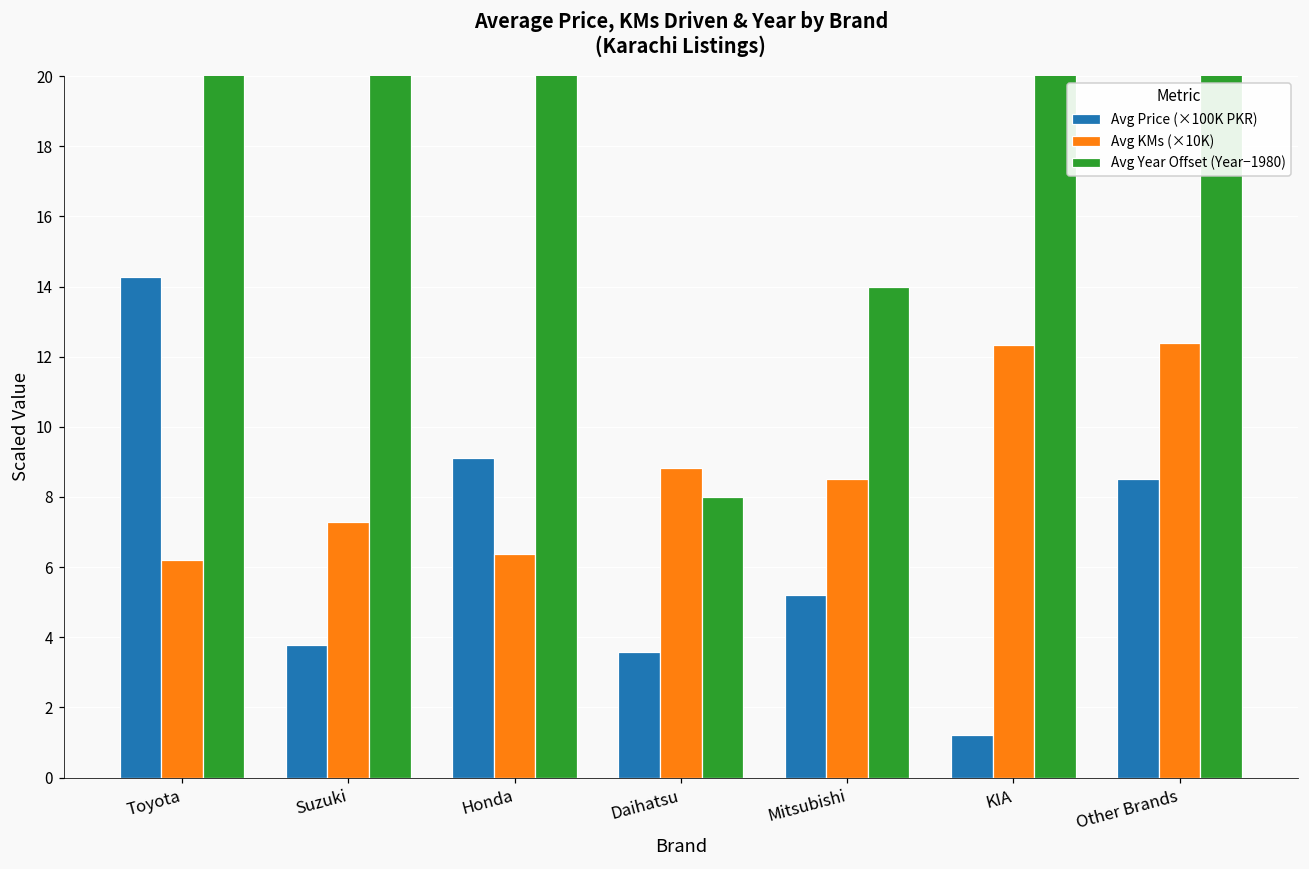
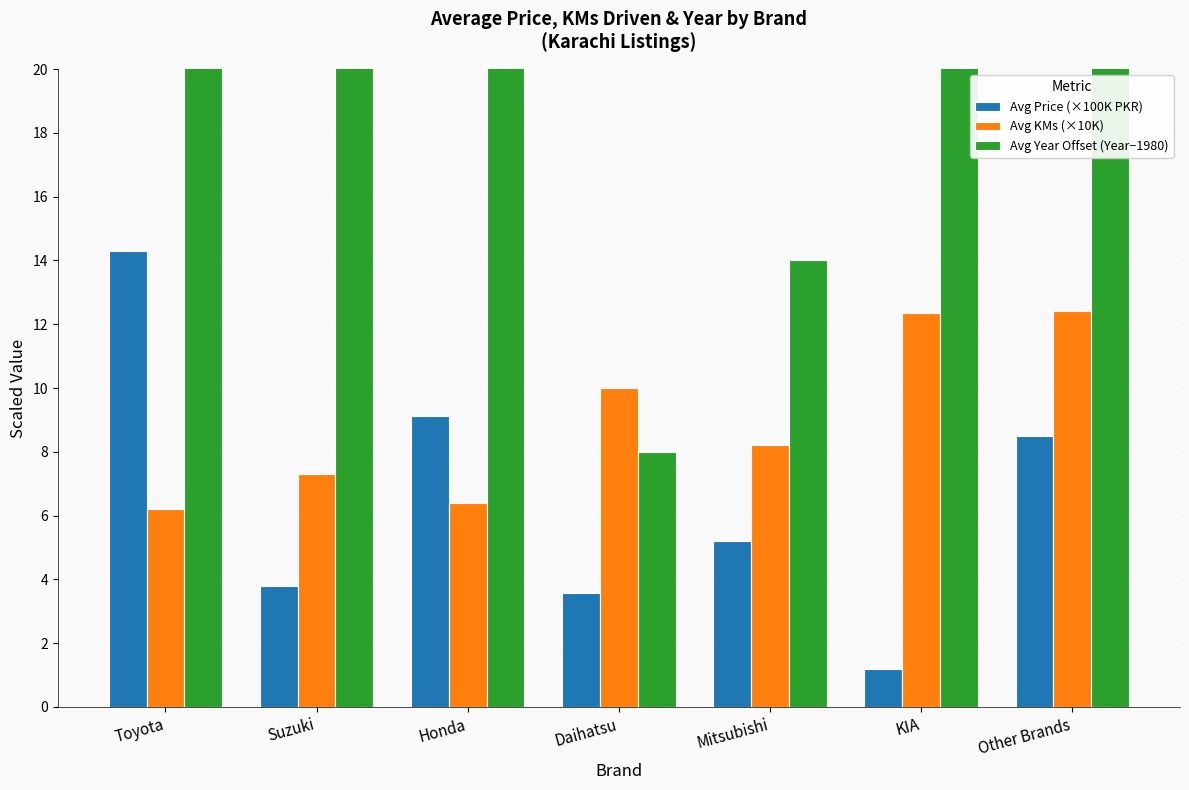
  {
    "Avg Price (×100K PKR)": {
      "Toyota": 14.3,
      "Suzuki": 3.8,
      "Honda": 9.1,
      "Daihatsu": 3.6,
      "Mitsubishi": 5.2,
      "KIA": 1.2,
      "Other Brands": 8.5
    },
    "Avg KMs (×10K)": {
      "Toyota": 6.2,
      "Suzuki": 7.3,
      "Honda": 6.4,
-     "Daihatsu": 8.8,
-     "Mitsubishi": 8.5,
+     "Daihatsu": 10.0,
+     "Mitsubishi": 8.2,
      "KIA": 12.3,
      "Other Brands": 12.4
    },
    "Avg Year Offset (Year−1980)": {
      "Daihatsu": 8.0,
      "Mitsubishi": 14.0
    }
  }
